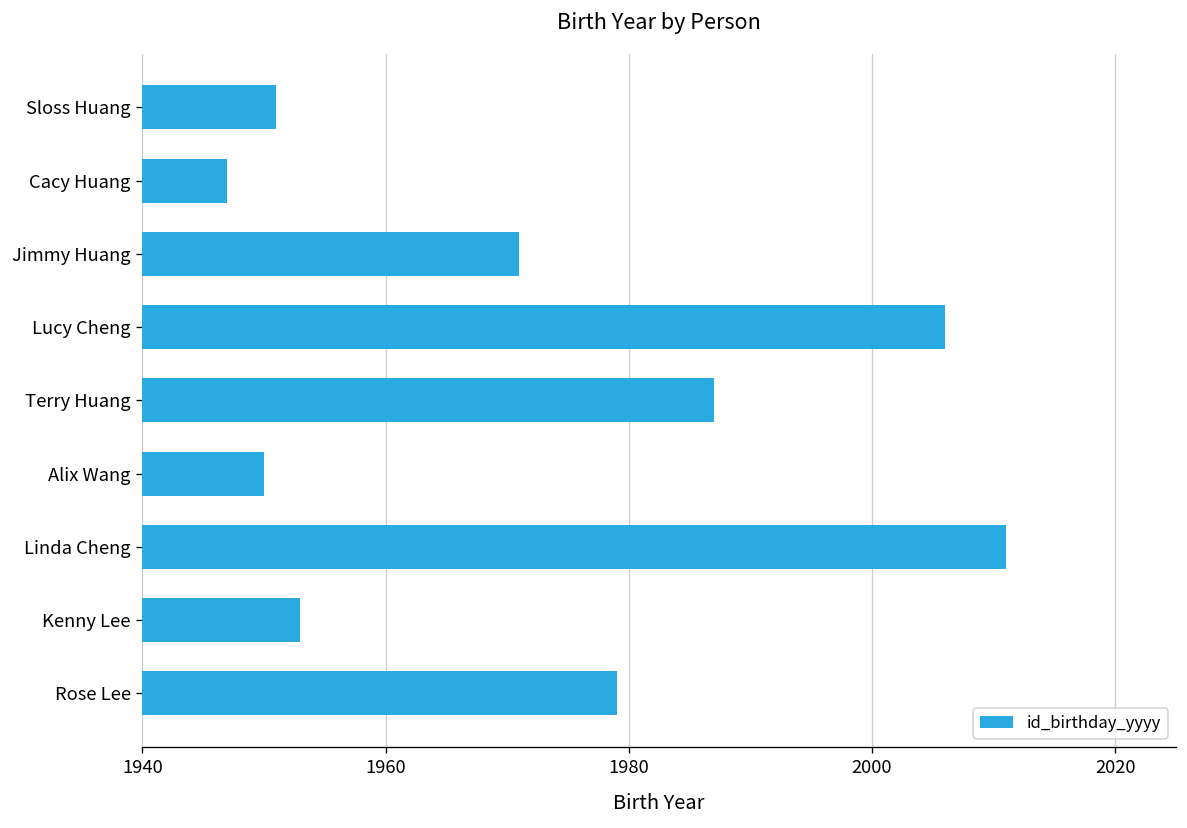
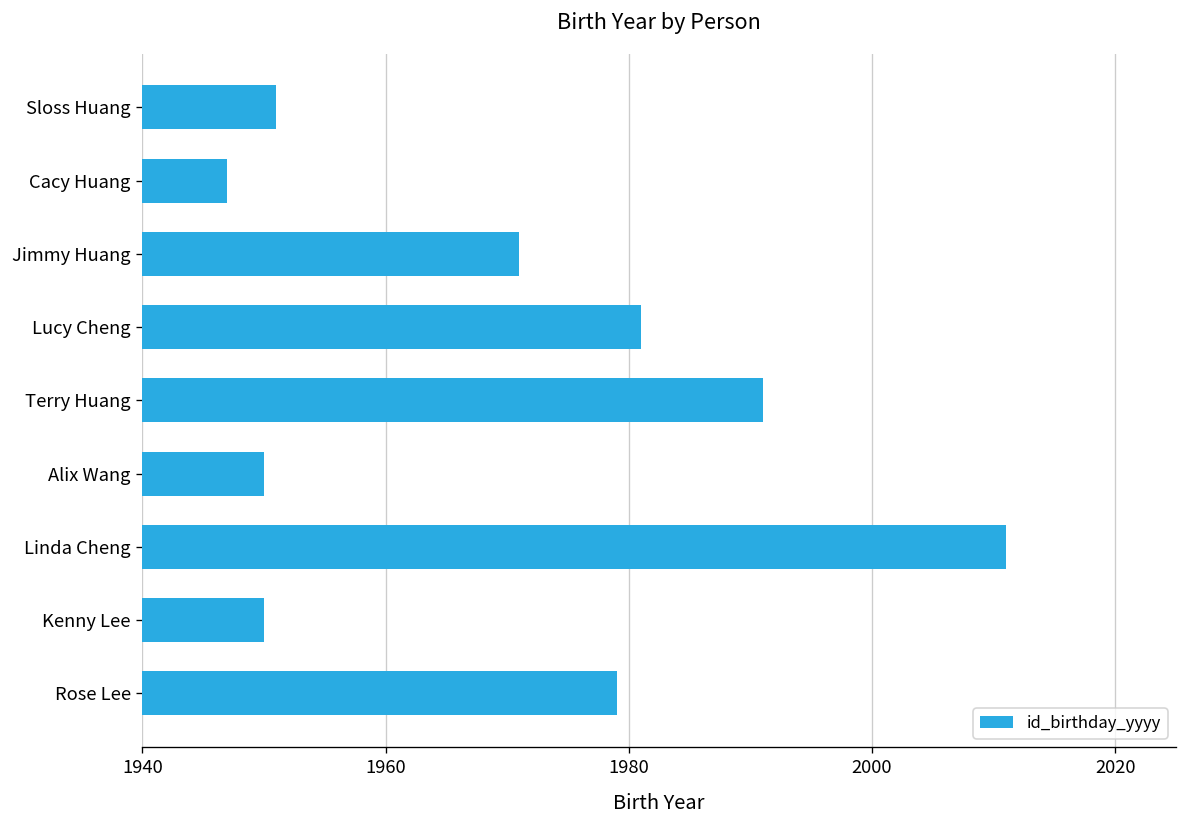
  {
    "Sloss Huang": 1951,
    "Cacy Huang": 1947,
    "Jimmy Huang": 1971,
-   "Lucy Cheng": 2006,
-   "Terry Huang": 1987,
+   "Lucy Cheng": 1981,
+   "Terry Huang": 1991,
    "Alix Wang": 1950,
    "Linda Cheng": 2011,
-   "Kenny Lee": 1953,
+   "Kenny Lee": 1950,
    "Rose Lee": 1979
  }
